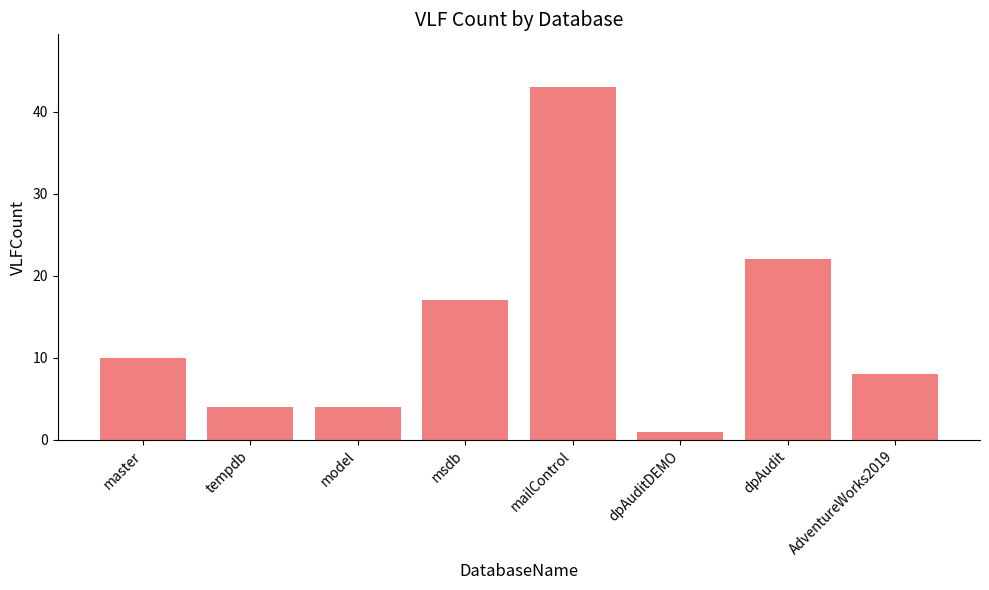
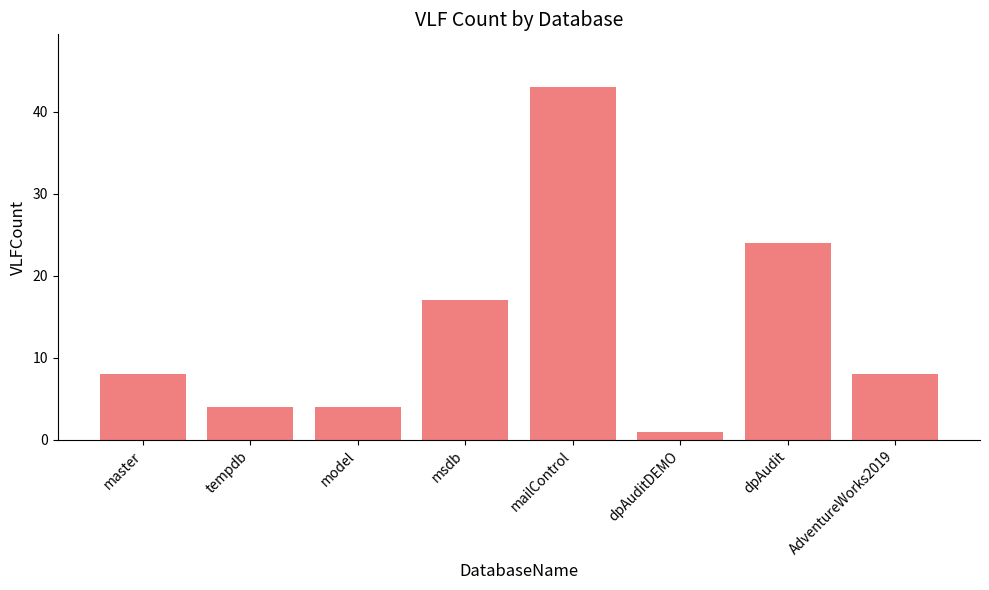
  {
-   "master": 10,
+   "master": 8,
    "tempdb": 4,
    "model": 4,
    "msdb": 17,
    "mailControl": 43,
    "dpAuditDEMO": 1,
-   "dpAudit": 22,
+   "dpAudit": 24,
    "AdventureWorks2019": 8
  }
